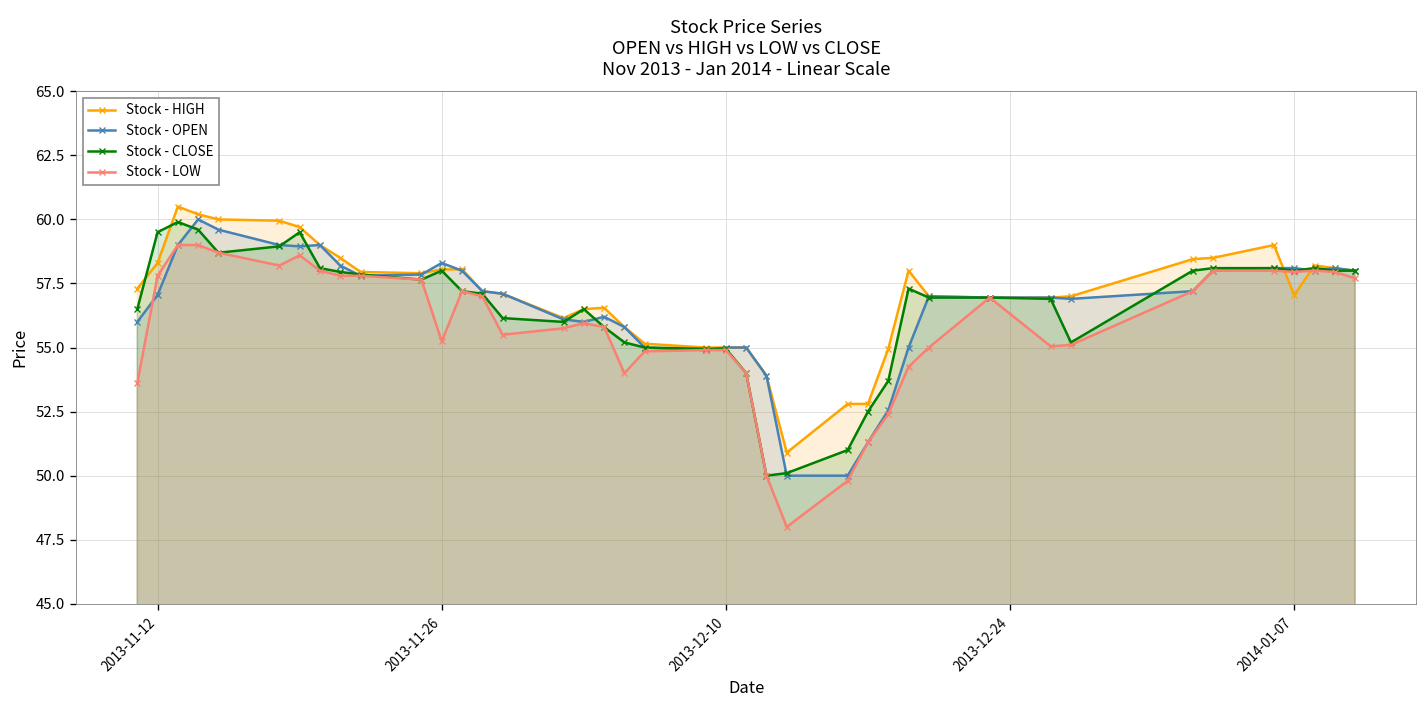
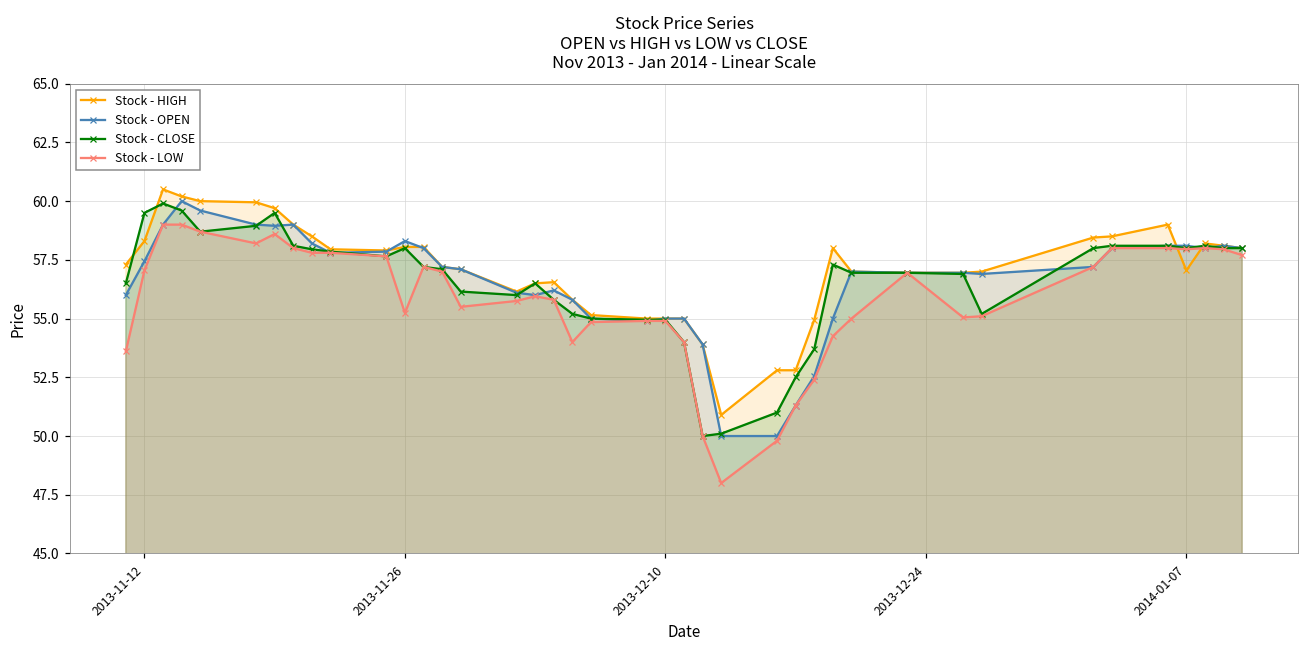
  {
    "Stock - HIGH": {
      "2013-11-12": 58.3,
      "2014-01-07": 57.1
    },
    "Stock - OPEN": {
-     "2013-11-12": 57.1,
+     "2013-11-12": 57.4,
      "2013-11-26": 58.3
    },
    "Stock - CLOSE": {
      "2013-11-12": 59.5
    },
    "Stock - LOW": {
-     "2013-11-12": 57.8,
+     "2013-11-12": 57.1,
      "2013-11-26": 55.2
    }
  }
